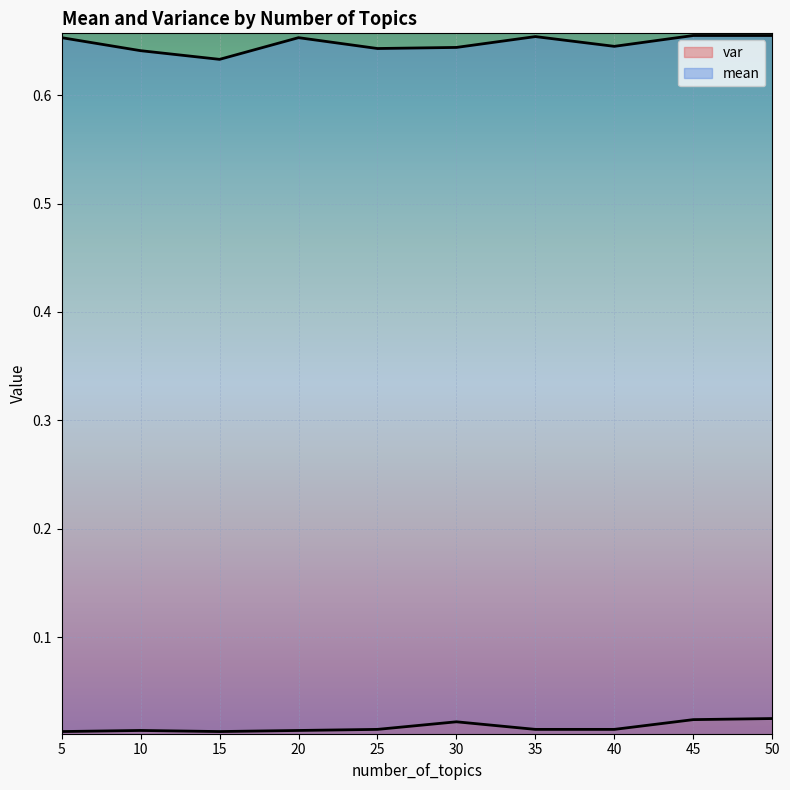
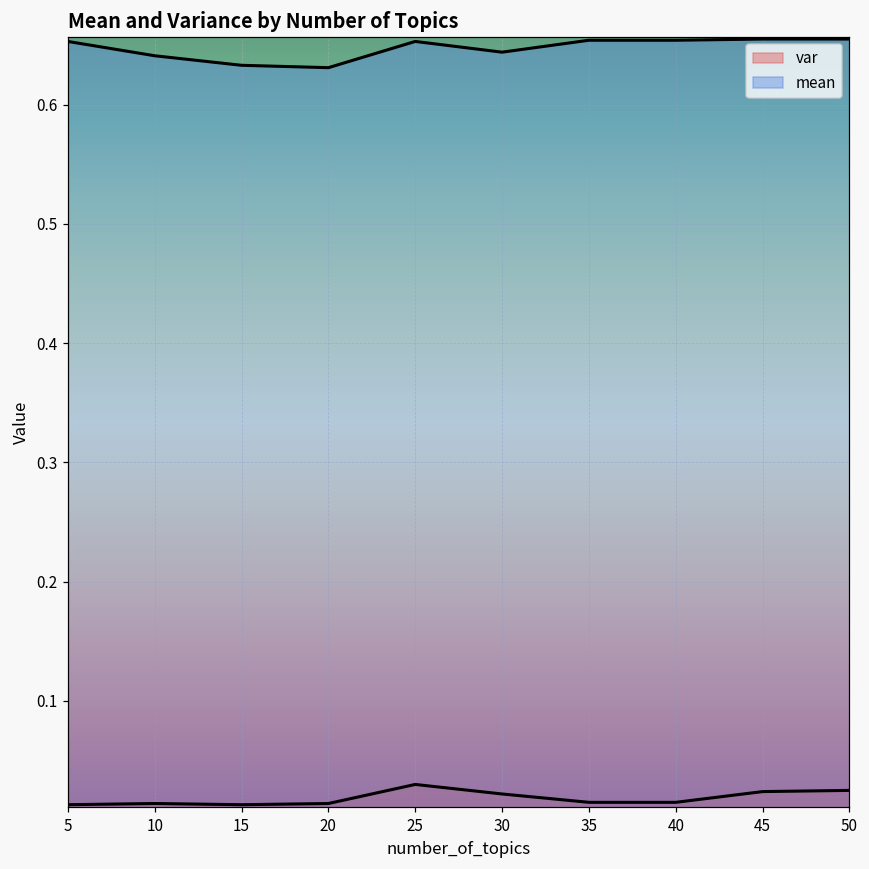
  {
    "var": {
      "5": 0.013,
      "10": 0.014,
      "15": 0.013,
      "20": 0.014,
-     "25": 0.015,
+     "25": 0.030,
      "30": 0.022,
      "35": 0.015,
      "40": 0.015,
      "45": 0.024,
      "50": 0.025
    },
    "mean": {
      "5": 0.653,
      "10": 0.641,
      "15": 0.633,
-     "20": 0.653,
-     "25": 0.643,
+     "20": 0.631,
+     "25": 0.653,
      "30": 0.644,
      "35": 0.654,
-     "40": 0.645,
+     "40": 0.654,
      "45": 0.655,
      "50": 0.655
    }
  }
